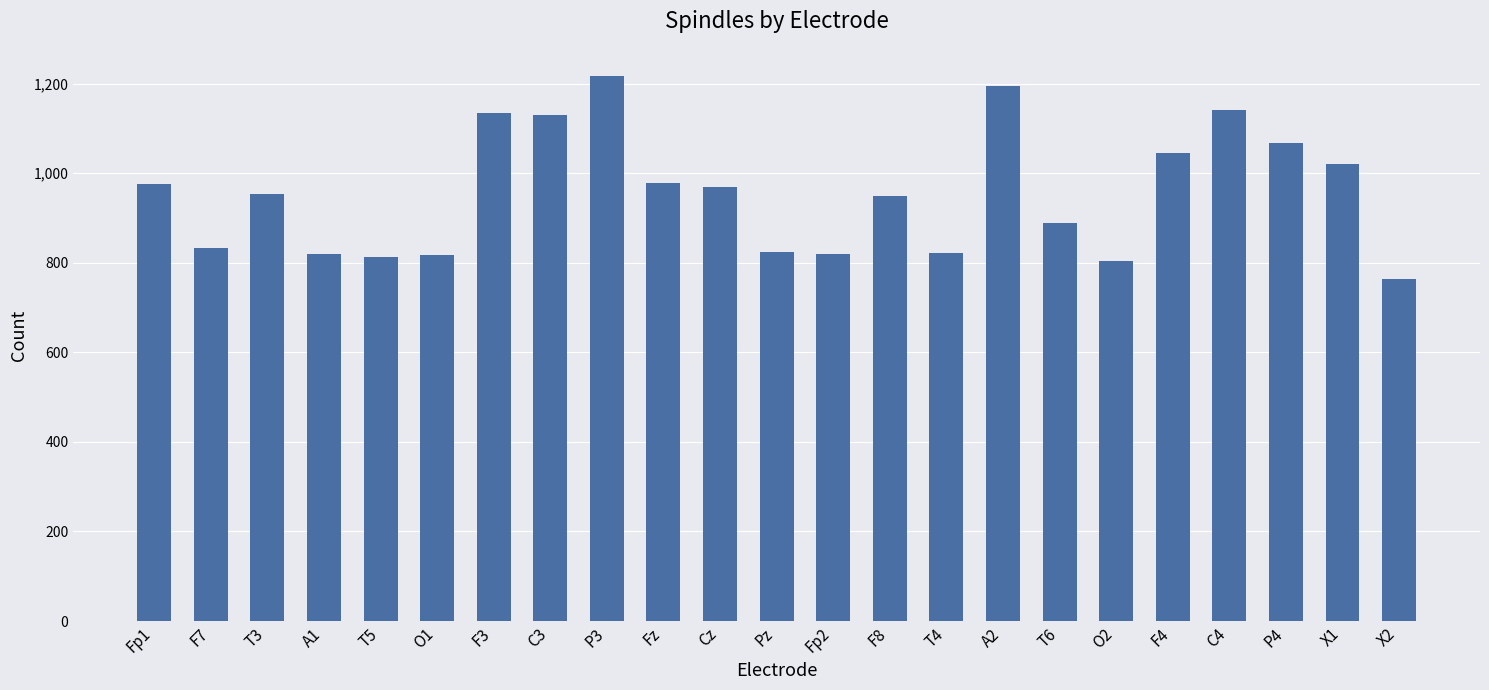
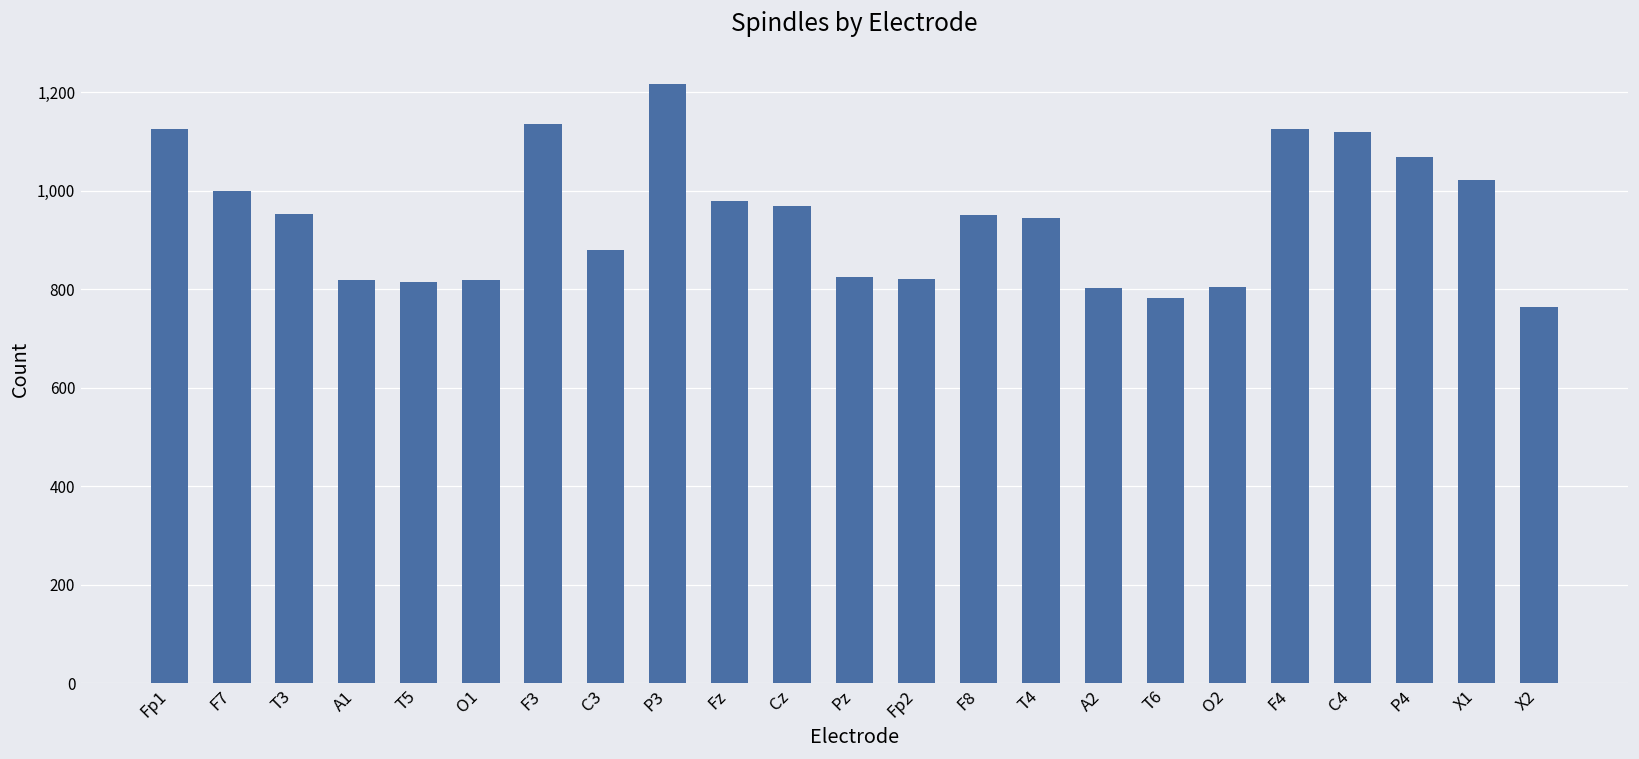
  {
-   "Fp1": "980",
-   "F7": "830",
+   "Fp1": "1,130",
+   "F7": "1,000",
    "T3": "950",
    "A1": "820",
    "T5": "810",
    "O1": "820",
    "F3": "1,140",
-   "C3": "1,130",
+   "C3": "880",
    "P3": "1,220",
    "Fz": "980",
    "Cz": "970",
    "Pz": "820",
    "Fp2": "820",
    "F8": "950",
-   "T4": "820",
-   "A2": "1,200",
-   "T6": "890",
+   "T4": "950",
+   "A2": "800",
+   "T6": "780",
    "O2": "800",
-   "F4": "1,050",
-   "C4": "1,140",
+   "F4": "1,130",
+   "C4": "1,120",
    "P4": "1,070",
    "X1": "1,020",
    "X2": "760"
  }
